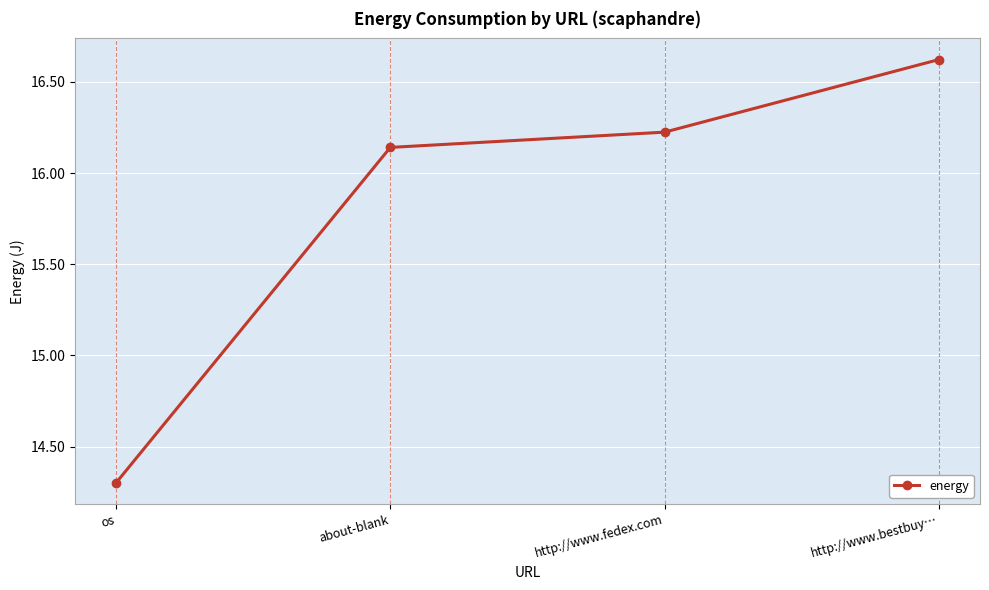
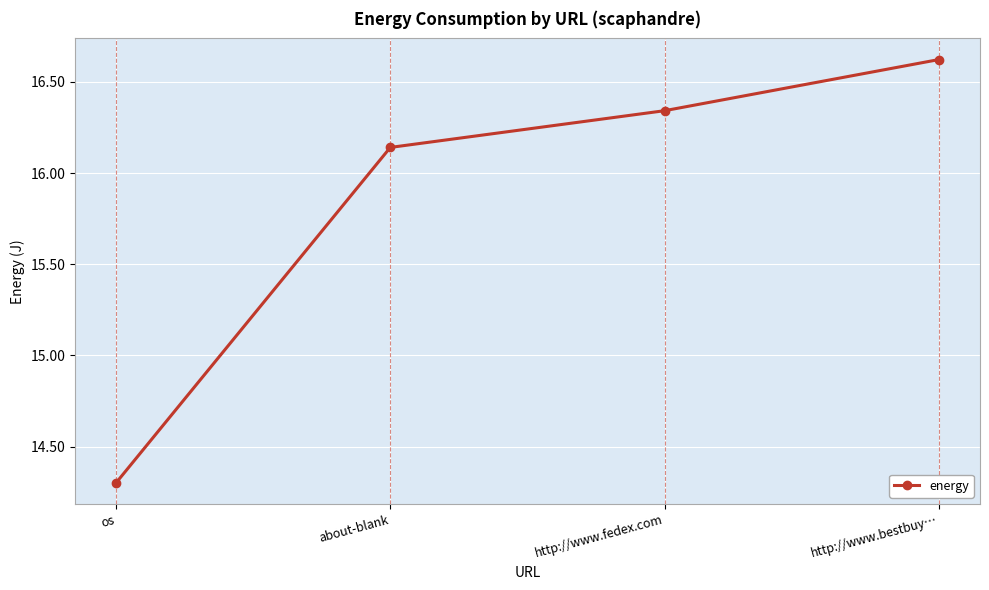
  {
    "os": 14.30,
    "about-blank": 16.14,
-   "http://www.fedex.com": 16.22,
+   "http://www.fedex.com": 16.34,
    "http://www.bestbuy…": 16.62
  }
